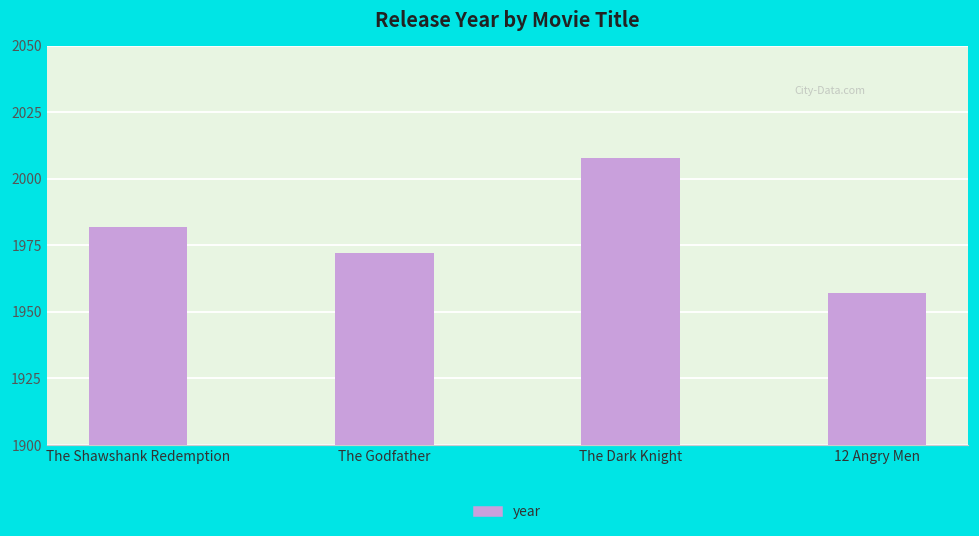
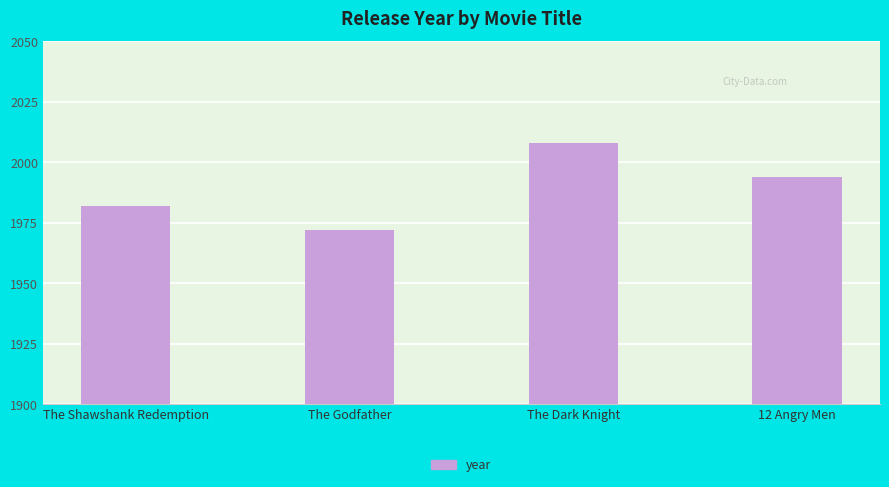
  {
    "The Shawshank Redemption": 1982,
    "The Godfather": 1972,
    "The Dark Knight": 2008,
-   "12 Angry Men": 1957
+   "12 Angry Men": 1994
  }
